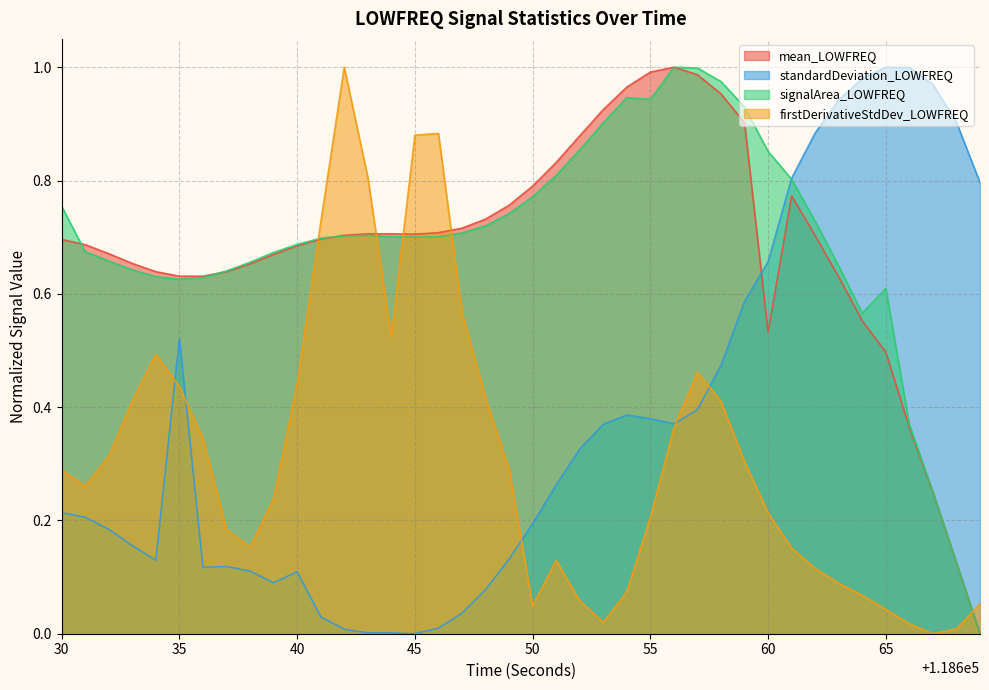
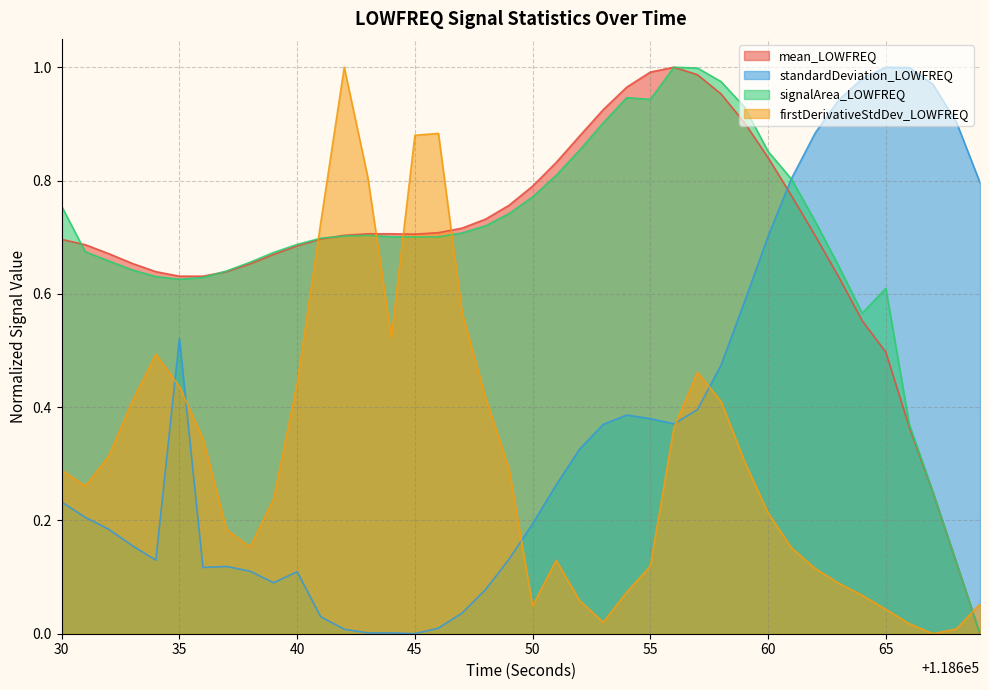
  {
    "mean_LOWFREQ": {
      "30": 0.70,
      "35": 0.63,
      "45": 0.71,
      "50": 0.79,
      "55": 0.99,
-     "60": 0.53,
+     "60": 0.84,
      "65": 0.50
    },
    "standardDeviation_LOWFREQ": {
-     "30": 0.21,
+     "30": 0.23,
      "35": 0.52,
      "40": 0.11,
      "45": 0.00,
      "50": 0.19,
      "55": 0.38,
-     "60": 0.66
+     "60": 0.70
    },
    "signalArea_LOWFREQ": {
      "30": 0.75,
      "35": 0.63,
      "45": 0.70,
      "50": 0.77,
      "55": 0.94,
      "60": 0.85,
      "65": 0.61
    },
    "firstDerivativeStdDev_LOWFREQ": {
      "30": 0.29,
      "35": 0.44,
      "40": 0.44,
      "45": 0.88,
      "50": 0.05,
-     "55": 0.21,
+     "55": 0.12,
      "60": 0.21,
      "65": 0.04
    }
  }
